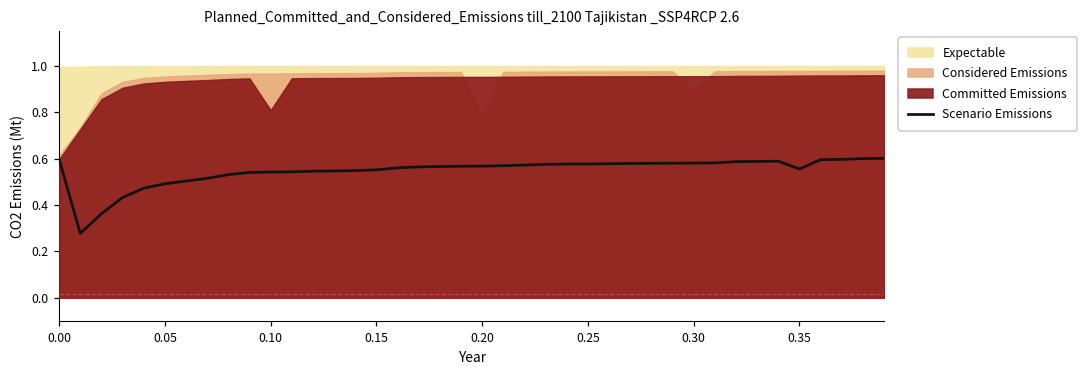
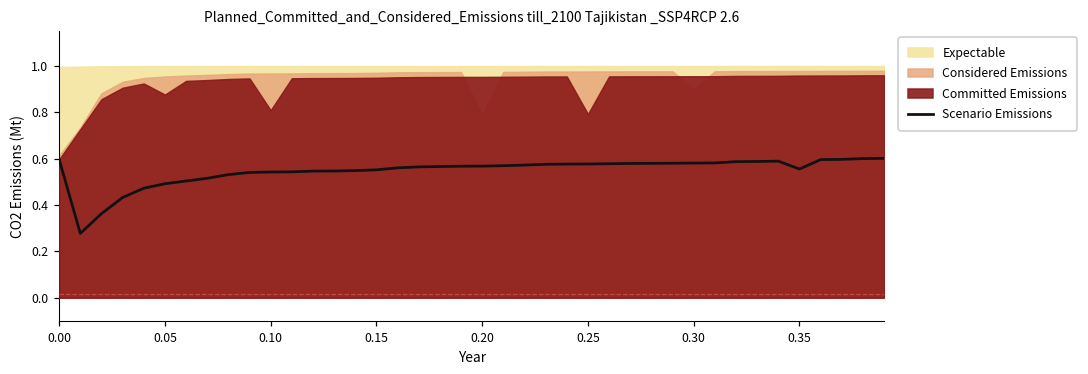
  {
    "Expectable": {
      "0.00": 1.00,
      "0.05": 1.00,
      "0.10": 1.00,
      "0.15": 1.00,
      "0.20": 1.00,
      "0.25": 1.00,
      "0.30": 1.00,
      "0.35": 1.00
    },
    "Scenario Emissions": {
      "0.05": 0.49,
      "0.10": 0.54,
      "0.15": 0.55,
      "0.20": 0.57,
      "0.25": 0.58,
      "0.30": 0.58,
      "0.35": 0.56
    },
    "Considered Emissions": {
      "0.00": 0.61,
      "0.05": 0.95,
      "0.10": 0.97,
      "0.15": 0.97,
      "0.20": 0.79,
      "0.25": 0.98,
      "0.30": 0.90,
      "0.35": 0.98
    },
    "Committed Emissions": {
-     "0.05": 0.93,
+     "0.05": 0.88,
      "0.10": 0.81,
      "0.15": 0.95,
      "0.20": 0.95,
-     "0.25": 0.95,
+     "0.25": 0.79,
      "0.30": 0.96,
      "0.35": 0.96
    }
  }
